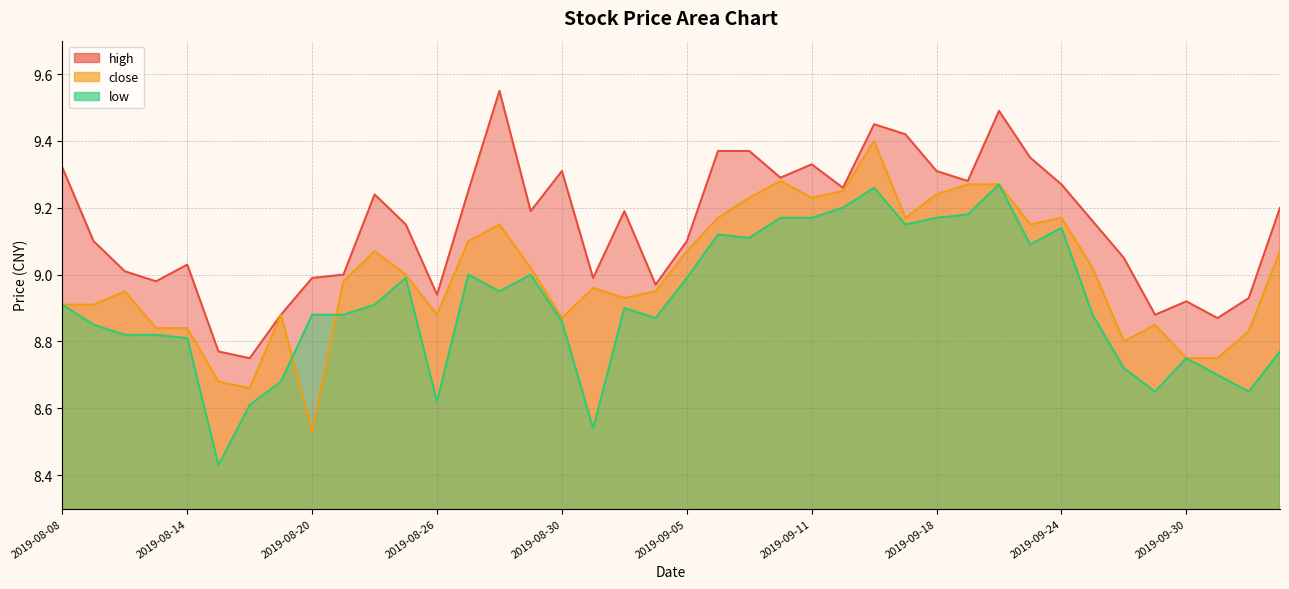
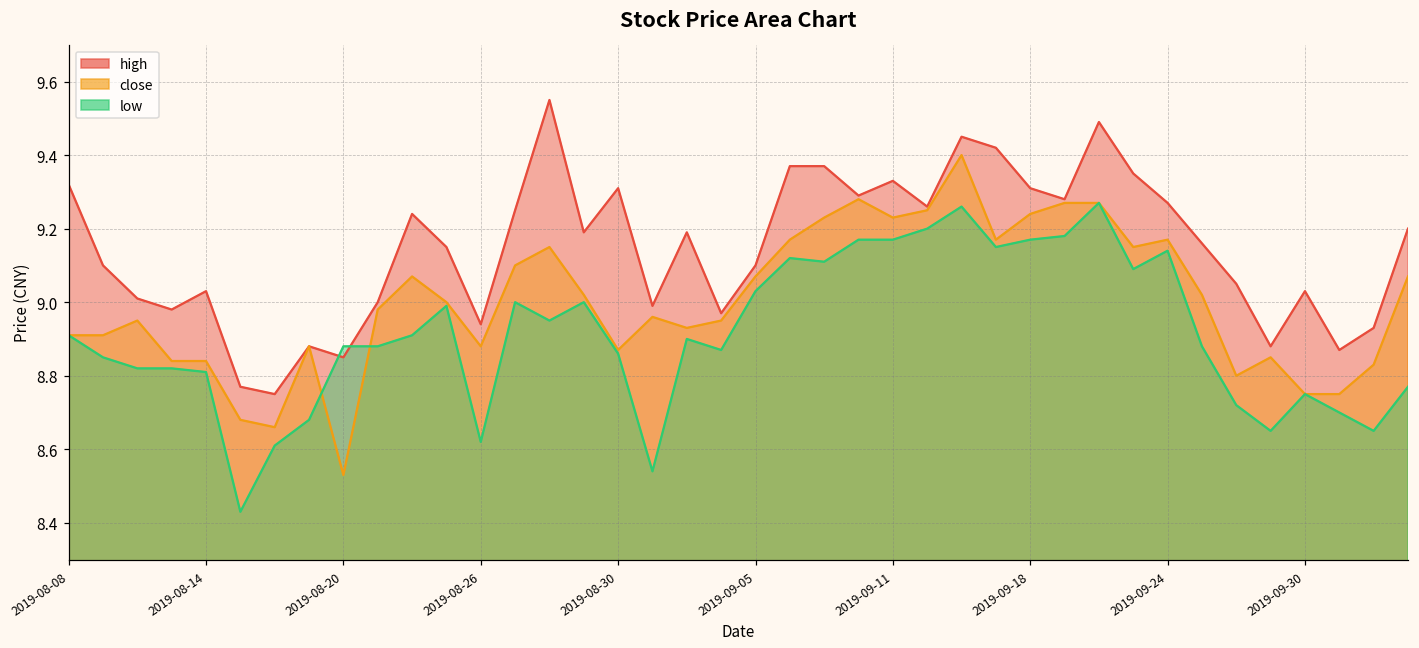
  {
    "high": {
      "2019-08-08": 9.32,
      "2019-08-14": 9.03,
-     "2019-08-20": 8.99,
+     "2019-08-20": 8.85,
      "2019-08-26": 8.94,
      "2019-08-30": 9.31,
      "2019-09-05": 9.10,
      "2019-09-11": 9.33,
      "2019-09-18": 9.31,
      "2019-09-24": 9.27,
-     "2019-09-30": 8.92
+     "2019-09-30": 9.03
    },
    "close": {
      "2019-08-14": 8.84,
      "2019-08-20": 8.53,
      "2019-08-26": 8.88,
      "2019-08-30": 8.87,
      "2019-09-05": 9.07,
      "2019-09-11": 9.23,
      "2019-09-18": 9.24,
      "2019-09-24": 9.17
    },
    "low": {
      "2019-08-14": 8.81,
      "2019-08-20": 8.88,
      "2019-08-26": 8.62,
      "2019-08-30": 8.86,
-     "2019-09-05": 8.99,
+     "2019-09-05": 9.03,
      "2019-09-11": 9.17,
      "2019-09-18": 9.17,
      "2019-09-24": 9.14
    }
  }
